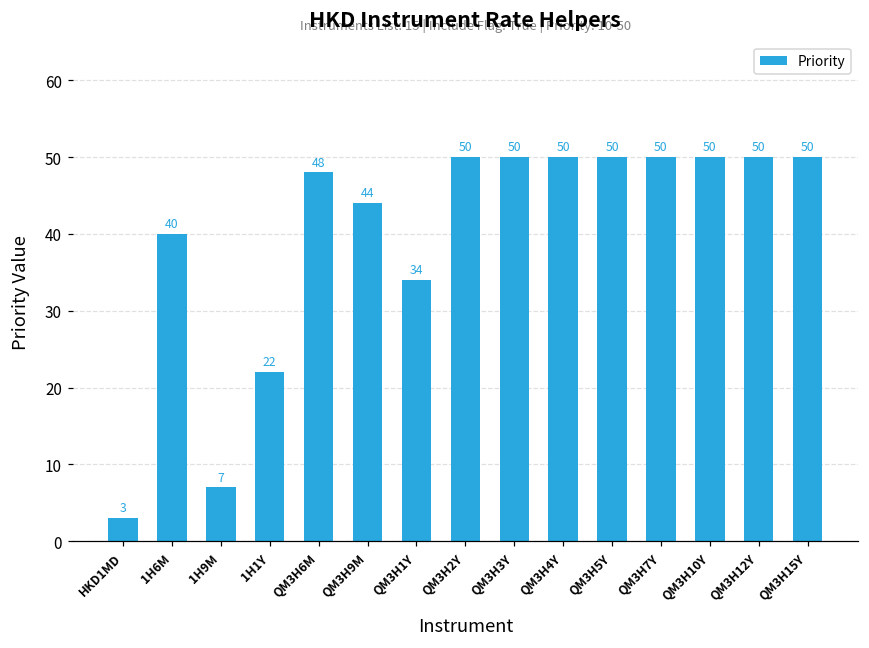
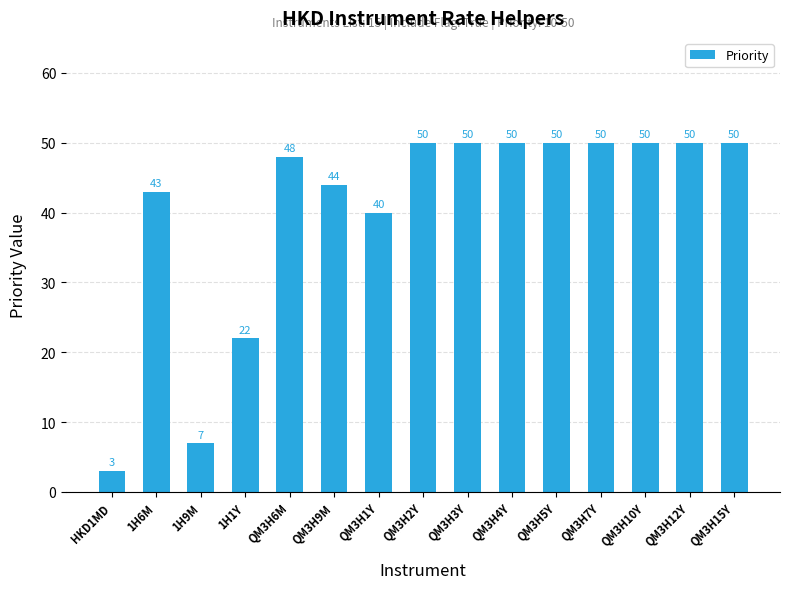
  {
    "HKD1MD": 3,
-   "1H6M": 40,
+   "1H6M": 43,
    "1H9M": 7,
    "1H1Y": 22,
    "QM3H6M": 48,
    "QM3H9M": 44,
-   "QM3H1Y": 34,
+   "QM3H1Y": 40,
    "QM3H2Y": 50,
    "QM3H3Y": 50,
    "QM3H4Y": 50,
    "QM3H5Y": 50,
    "QM3H7Y": 50,
    "QM3H10Y": 50,
    "QM3H12Y": 50,
    "QM3H15Y": 50
  }
